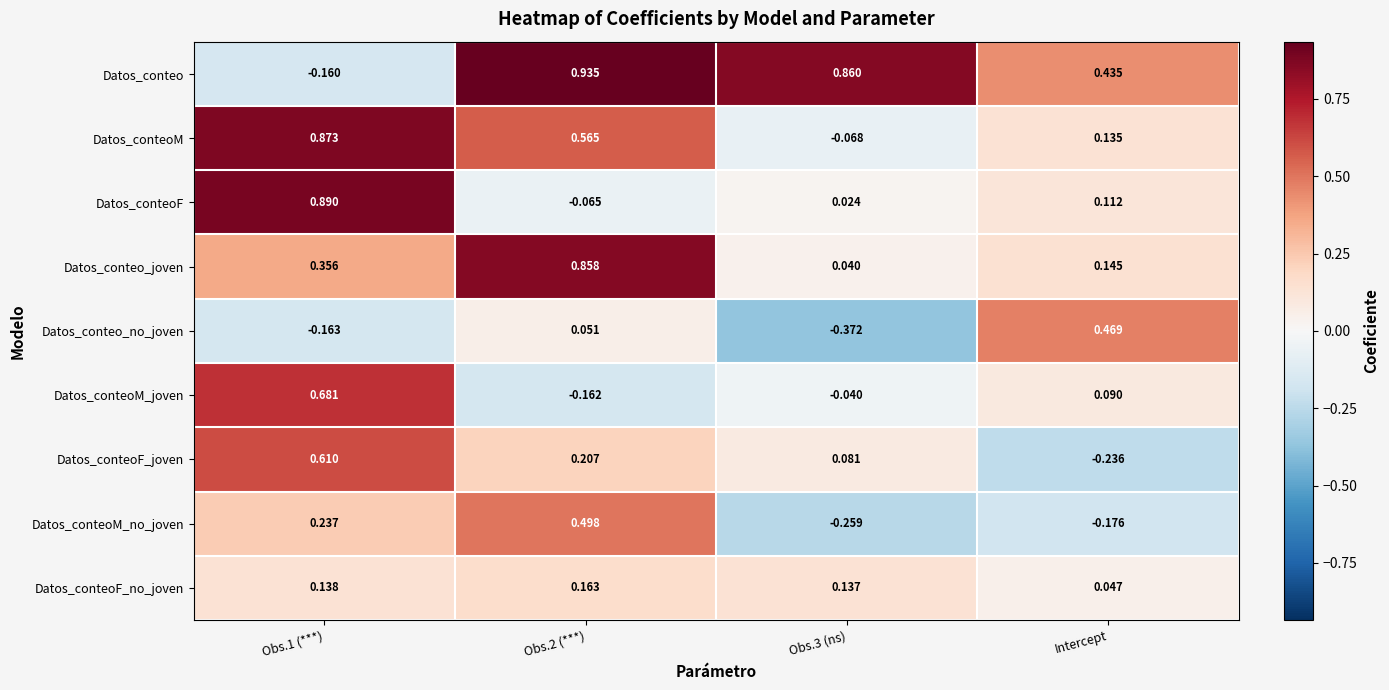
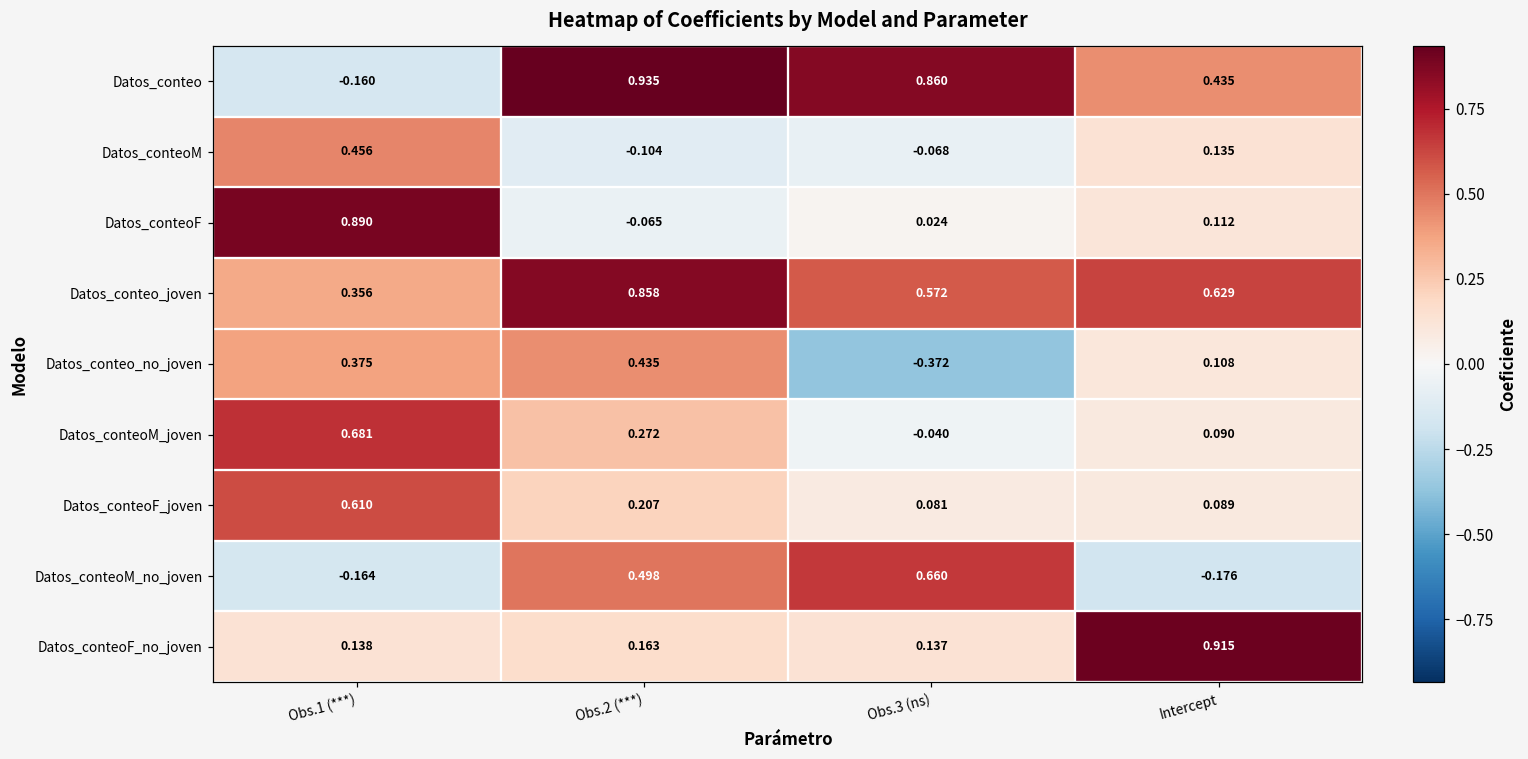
  {
    "Datos_conteo": {
      "Obs.1 (***)": -0.160,
      "Obs.2 (***)": 0.935,
      "Obs.3 (ns)": 0.860,
      "Intercept": 0.435
    },
    "Datos_conteoM": {
-     "Obs.1 (***)": 0.873,
-     "Obs.2 (***)": 0.565,
+     "Obs.1 (***)": 0.456,
+     "Obs.2 (***)": -0.104,
      "Obs.3 (ns)": -0.068,
      "Intercept": 0.135
    },
    "Datos_conteoF": {
      "Obs.1 (***)": 0.890,
      "Obs.2 (***)": -0.065,
      "Obs.3 (ns)": 0.024,
      "Intercept": 0.112
    },
    "Datos_conteo_joven": {
      "Obs.1 (***)": 0.356,
      "Obs.2 (***)": 0.858,
-     "Obs.3 (ns)": 0.040,
-     "Intercept": 0.145
+     "Obs.3 (ns)": 0.572,
+     "Intercept": 0.629
    },
    "Datos_conteo_no_joven": {
-     "Obs.1 (***)": -0.163,
-     "Obs.2 (***)": 0.051,
+     "Obs.1 (***)": 0.375,
+     "Obs.2 (***)": 0.435,
      "Obs.3 (ns)": -0.372,
-     "Intercept": 0.469
+     "Intercept": 0.108
    },
    "Datos_conteoM_joven": {
      "Obs.1 (***)": 0.681,
-     "Obs.2 (***)": -0.162,
+     "Obs.2 (***)": 0.272,
      "Obs.3 (ns)": -0.040,
      "Intercept": 0.090
    },
    "Datos_conteoF_joven": {
      "Obs.1 (***)": 0.610,
      "Obs.2 (***)": 0.207,
      "Obs.3 (ns)": 0.081,
-     "Intercept": -0.236
+     "Intercept": 0.089
    },
    "Datos_conteoM_no_joven": {
-     "Obs.1 (***)": 0.237,
+     "Obs.1 (***)": -0.164,
      "Obs.2 (***)": 0.498,
-     "Obs.3 (ns)": -0.259,
+     "Obs.3 (ns)": 0.660,
      "Intercept": -0.176
    },
    "Datos_conteoF_no_joven": {
      "Obs.1 (***)": 0.138,
      "Obs.2 (***)": 0.163,
      "Obs.3 (ns)": 0.137,
-     "Intercept": 0.047
+     "Intercept": 0.915
    }
  }
